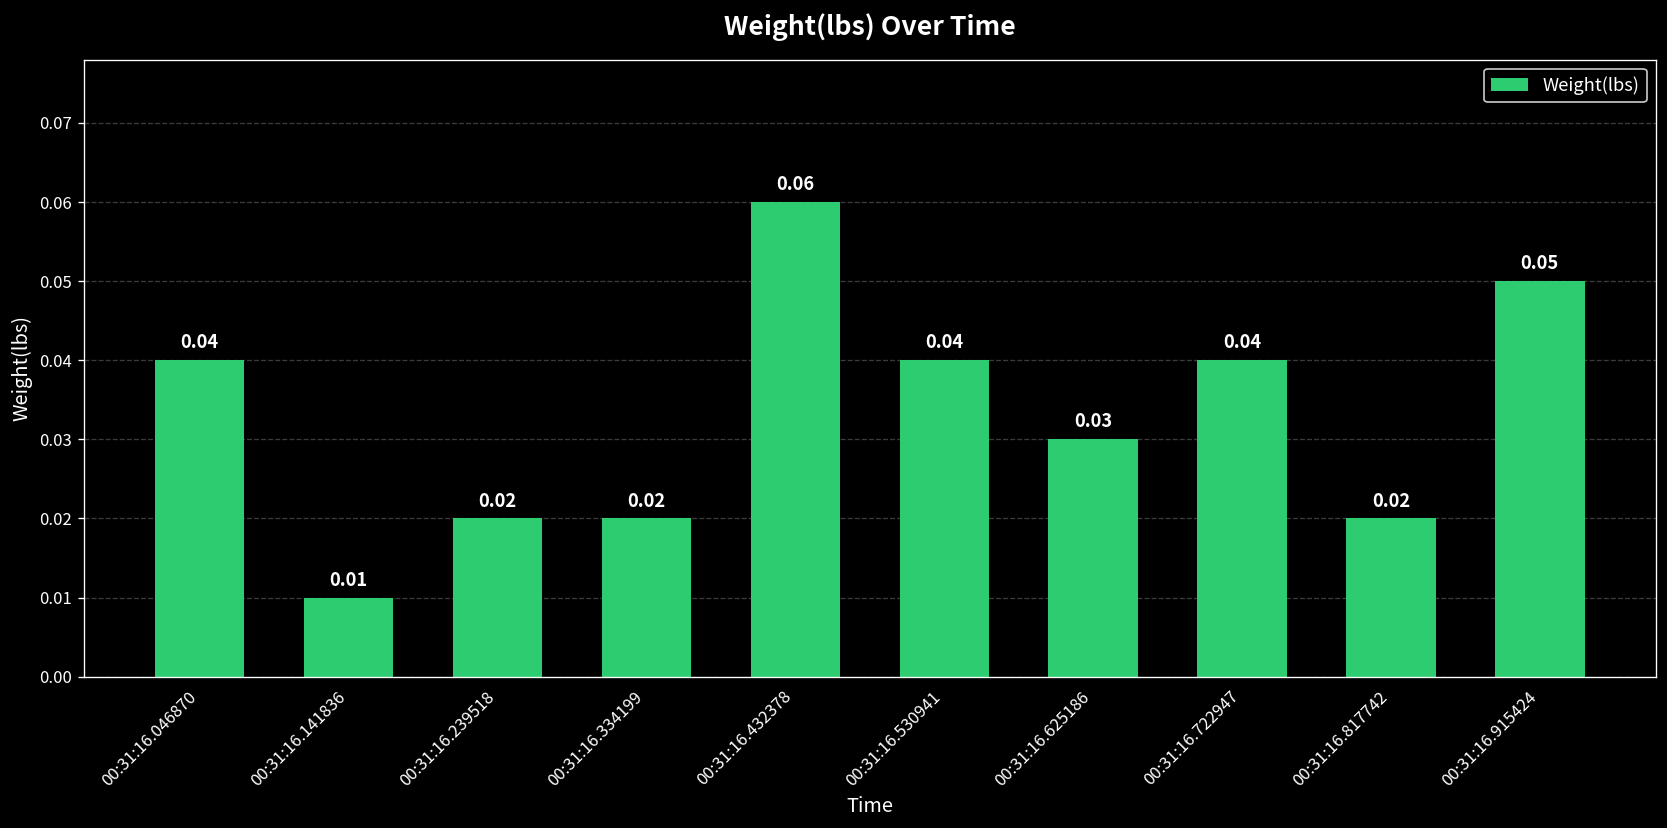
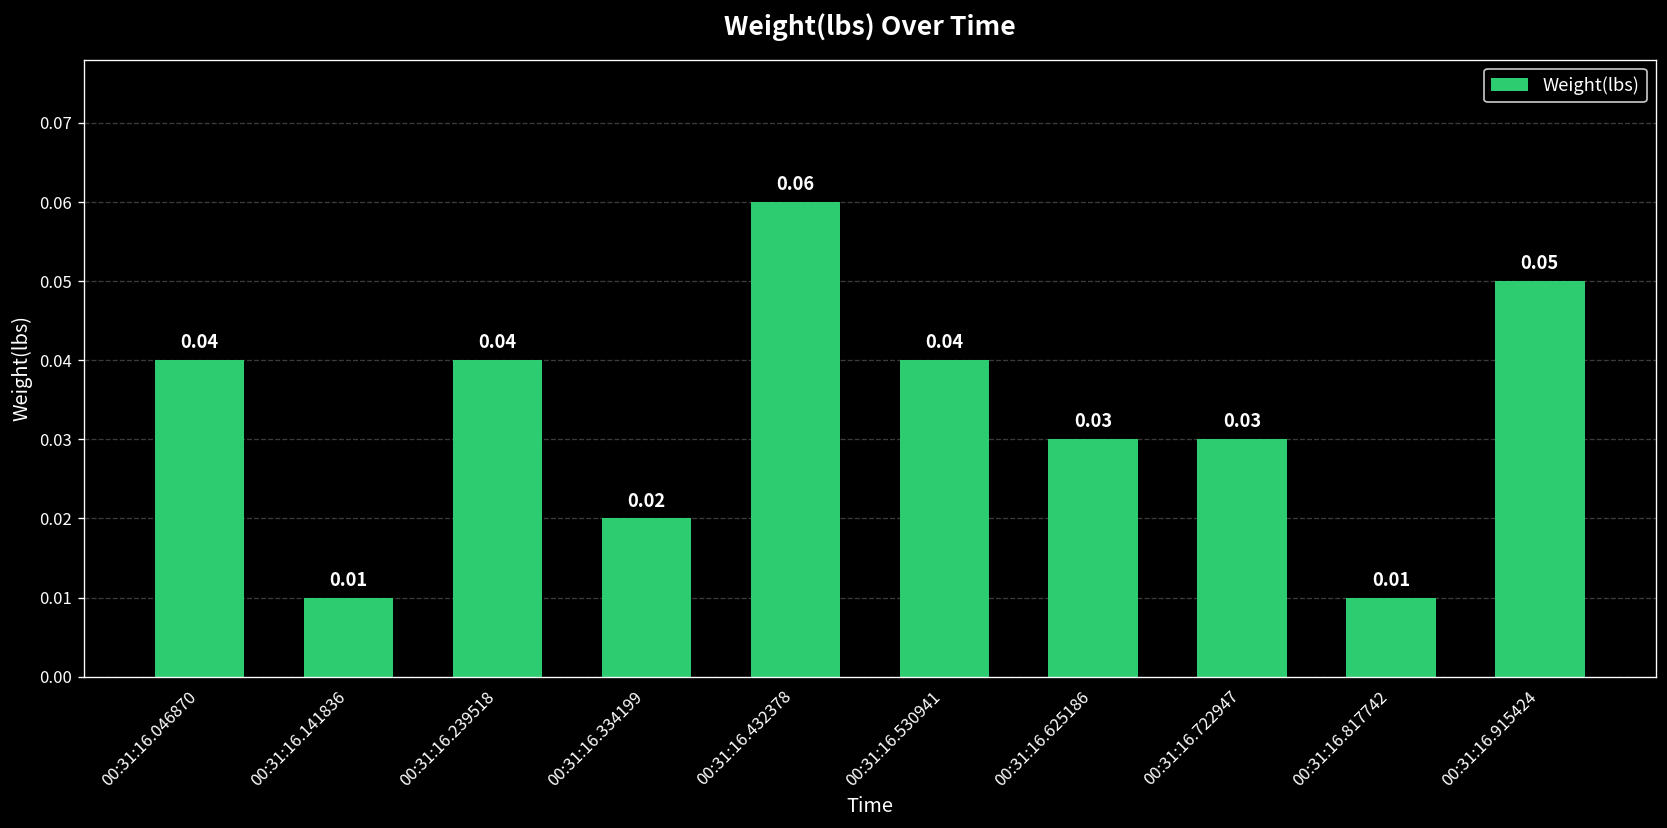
  {
    "00:31:16.046870": 0.04,
    "00:31:16.141836": 0.01,
-   "00:31:16.239518": 0.02,
+   "00:31:16.239518": 0.04,
    "00:31:16.334199": 0.02,
    "00:31:16.432378": 0.06,
    "00:31:16.530941": 0.04,
    "00:31:16.625186": 0.03,
-   "00:31:16.722947": 0.04,
-   "00:31:16.817742": 0.02,
+   "00:31:16.722947": 0.03,
+   "00:31:16.817742": 0.01,
    "00:31:16.915424": 0.05
  }
